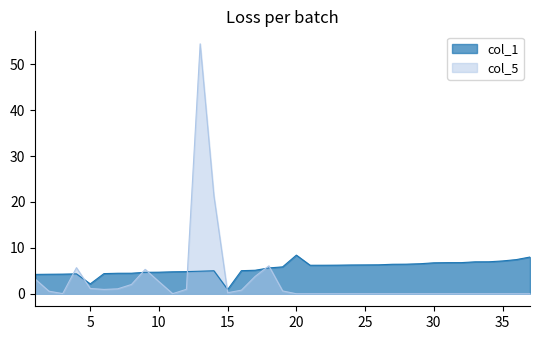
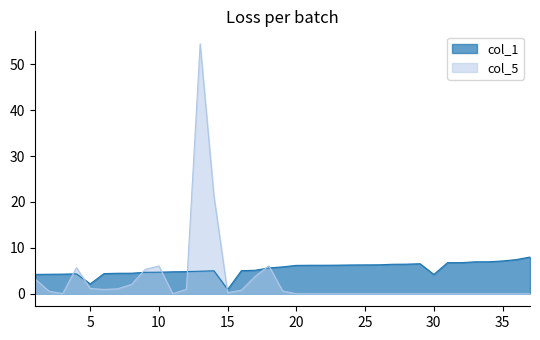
  {
    "col_1": {
      "5": 2,
      "10": 5,
      "15": 1,
-     "20": 8,
+     "20": 6,
      "25": 6,
-     "30": 7,
+     "30": 4,
      "35": 7
    },
    "col_5": {
      "5": 1,
-     "10": 3,
+     "10": 6,
      "15": 0,
      "20": 0,
      "25": 0,
      "30": 0,
      "35": 0
    }
  }
